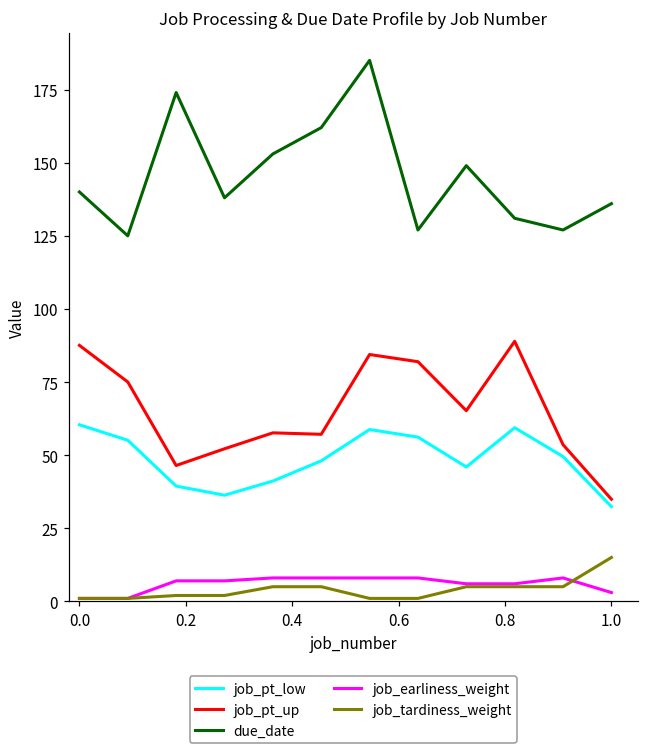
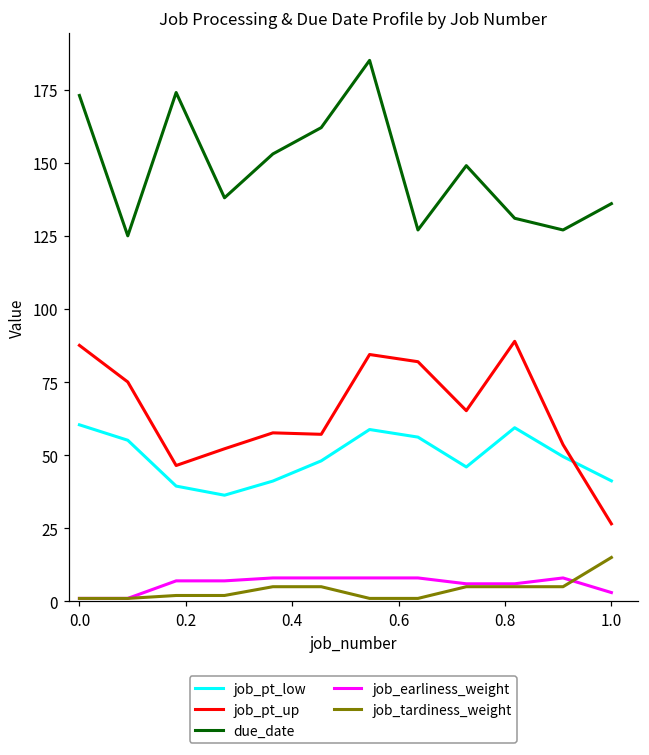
  {
    "job_pt_low": {
      "0.0": 60,
-     "1.0": 32
+     "1.0": 41
    },
    "job_pt_up": {
      "0.0": 88,
-     "1.0": 35
+     "1.0": 27
    },
    "due_date": {
-     "0.0": 140,
+     "0.0": 173,
      "1.0": 136
    },
    "job_earliness_weight": {
      "1.0": 3
    },
    "job_tardiness_weight": {
      "1.0": 15
    }
  }
